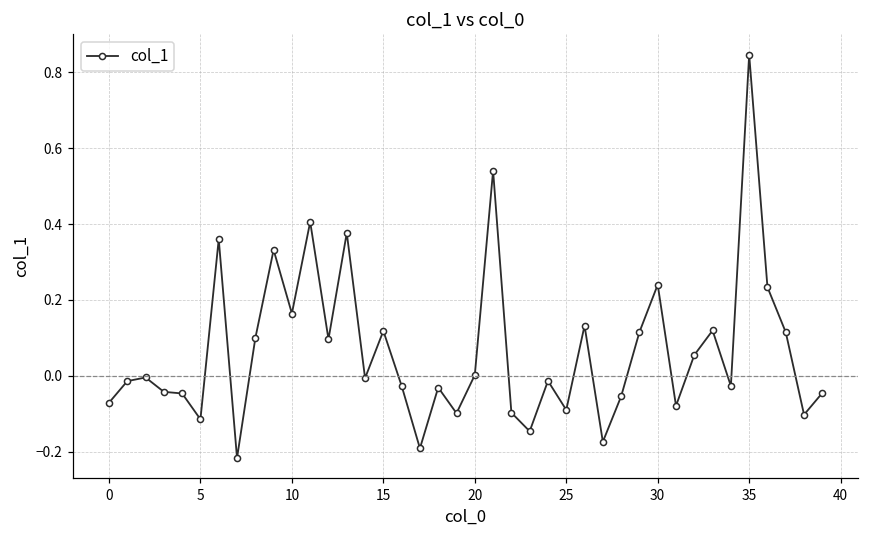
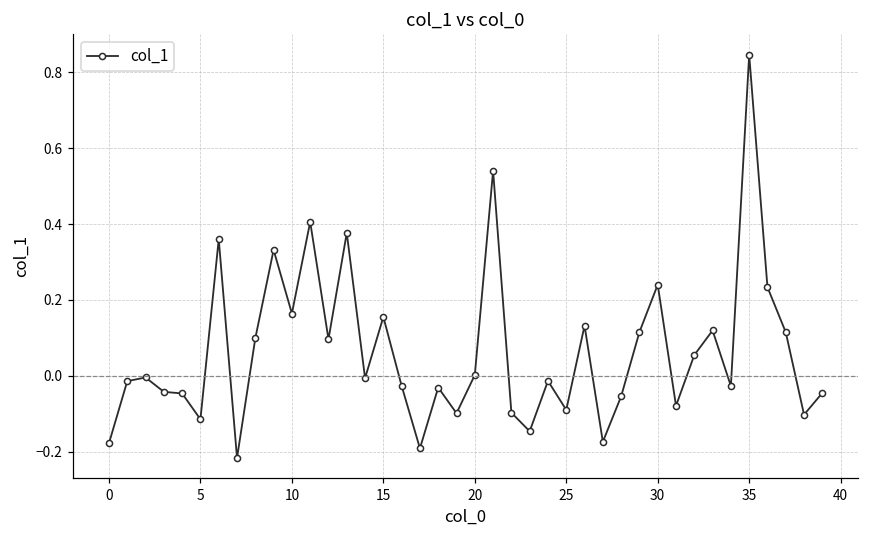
  {
-   "0": -0.07,
+   "0": -0.18,
    "5": -0.11,
    "10": 0.16,
-   "15": 0.12,
+   "15": 0.16,
    "20": 0.00,
    "25": -0.09,
    "30": 0.24,
    "35": 0.85
  }
